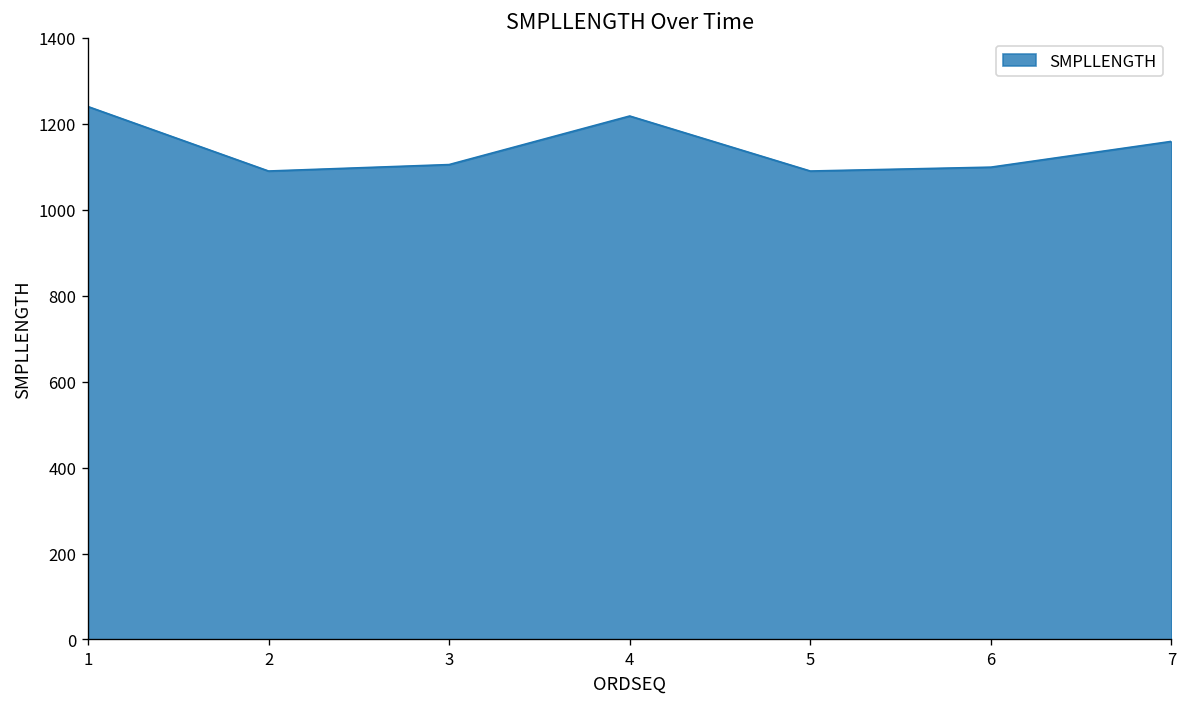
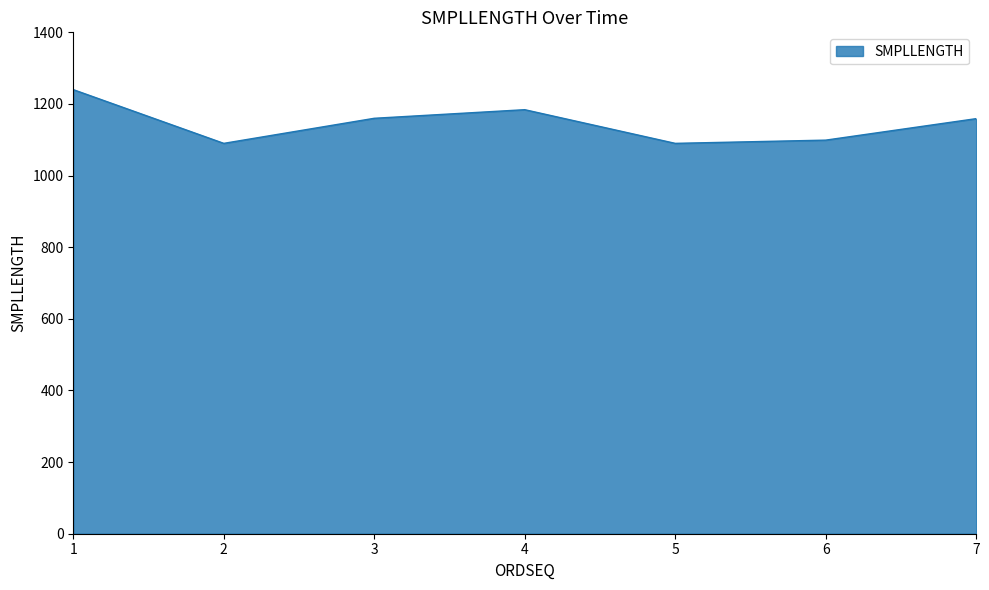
  {
    "1": 1240,
    "2": 1090,
-   "3": 1110,
-   "4": 1220,
+   "3": 1160,
+   "4": 1180,
    "5": 1090,
    "6": 1100,
    "7": 1160
  }
